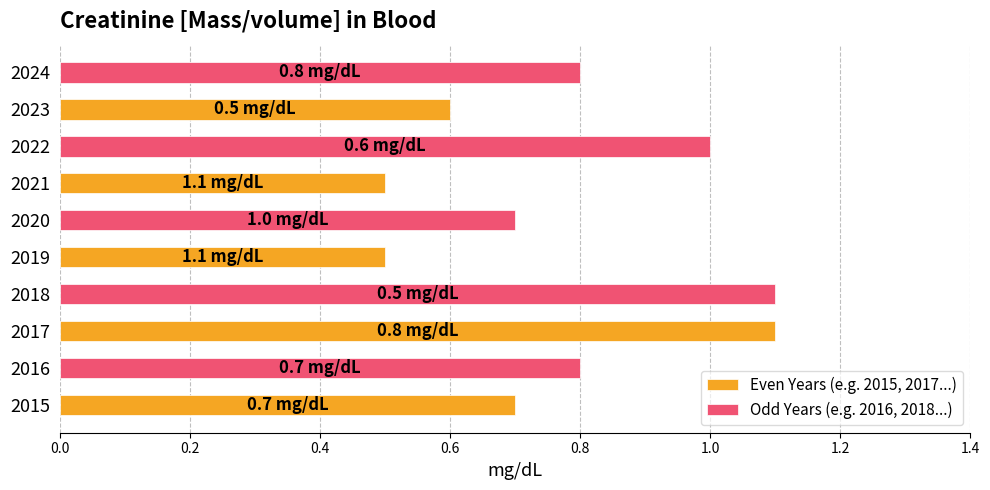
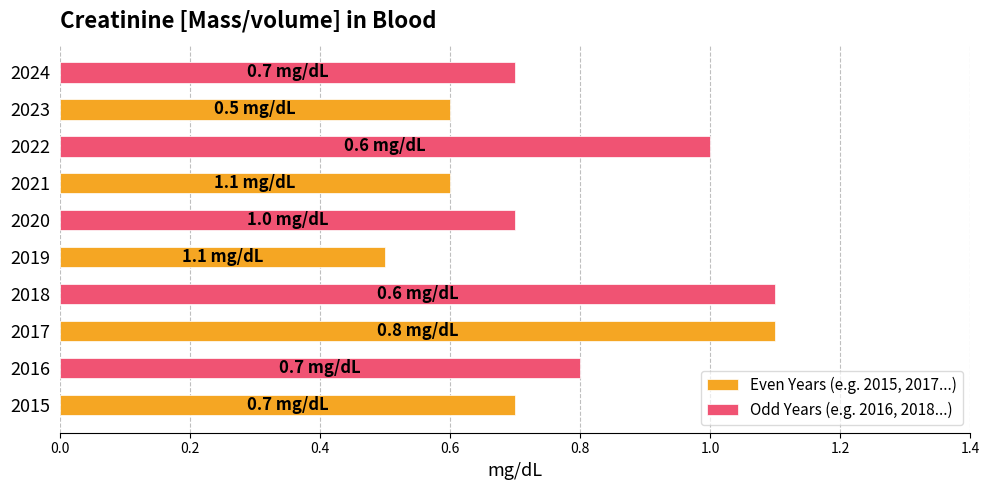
  {
    "Even Years (e.g. 2015, 2017...)": {
-     "2021": 0.5,
+     "2021": 0.6,
      "2015": 0.7
    },
    "Odd Years (e.g. 2016, 2018...)": {
-     "2024": 0.8
+     "2024": 0.7
    }
  }
